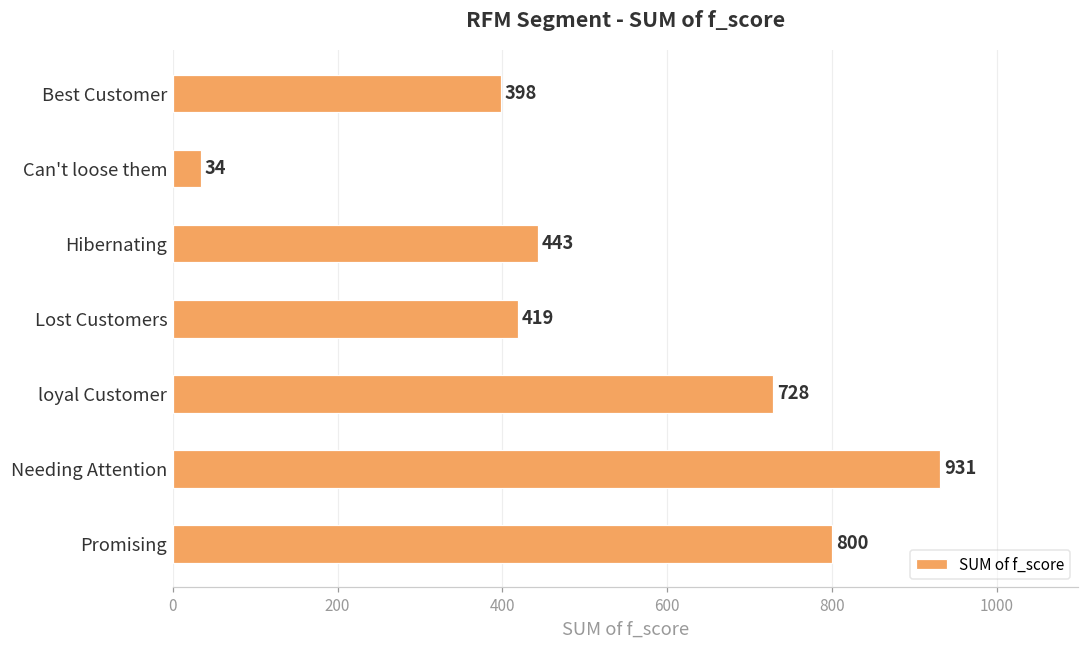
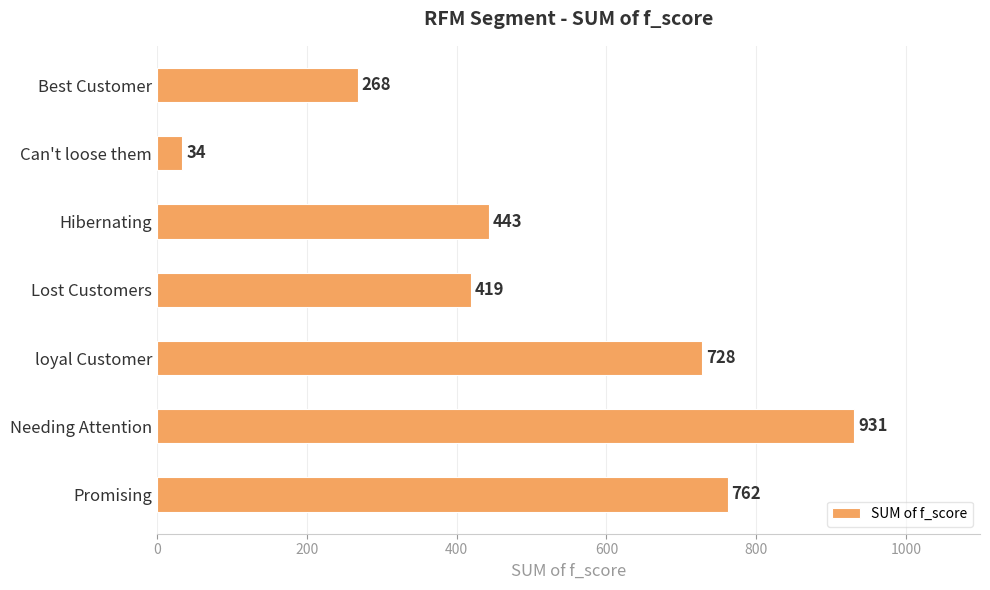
  {
-   "Best Customer": 398,
+   "Best Customer": 268,
    "Can't loose them": 34,
    "Hibernating": 443,
    "Lost Customers": 419,
    "loyal Customer": 728,
    "Needing Attention": 931,
-   "Promising": 800
+   "Promising": 762
  }
